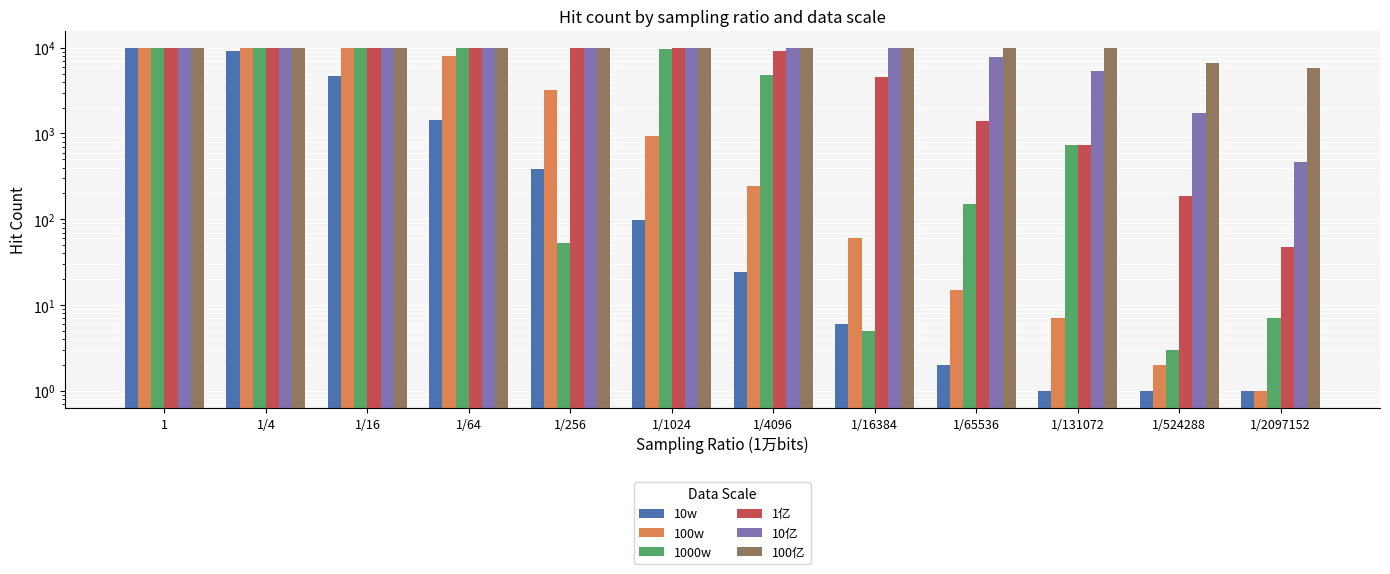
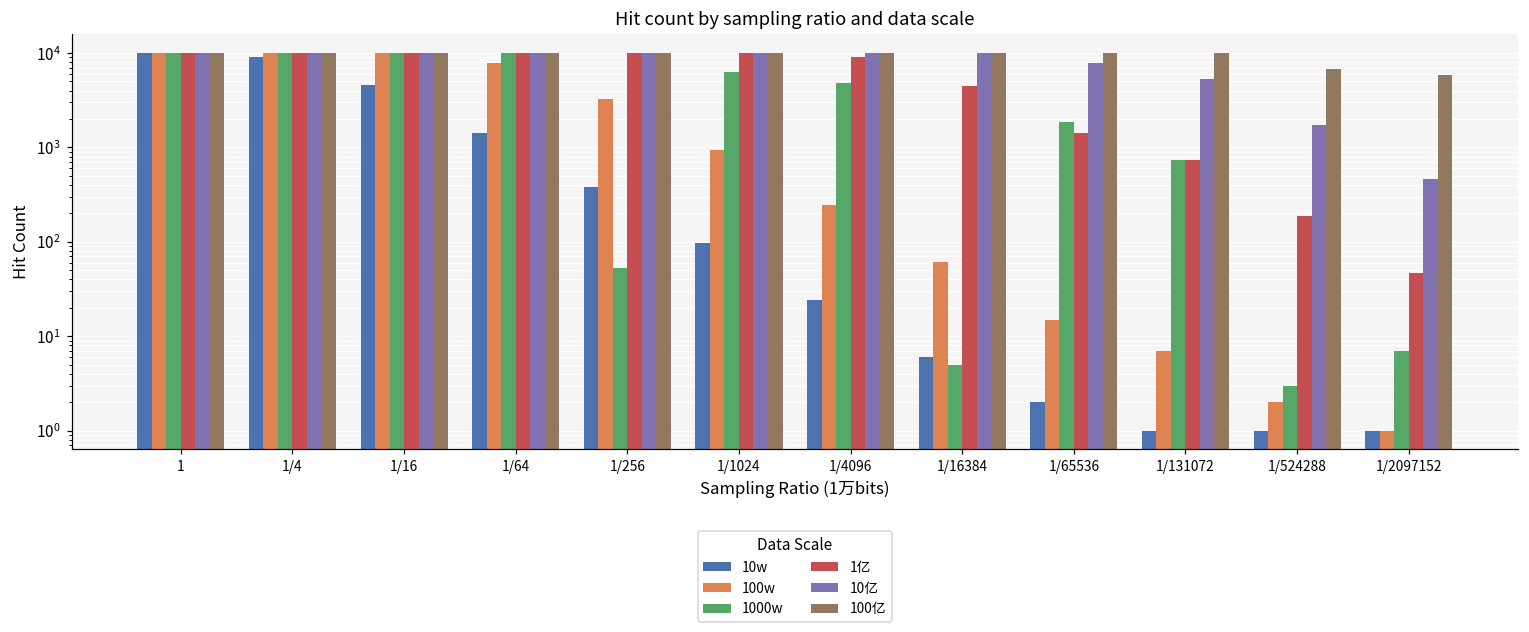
  {
    "1000w": {
      "1": 10000,
      "1/4": 10000,
      "1/16": 10000,
      "1/64": 10000,
      "1/256": 50,
-     "1/1024": 10000,
+     "1/1024": 6000,
      "1/4096": 5000,
      "1/16384": 5,
-     "1/65536": 150,
+     "1/65536": 1900,
      "1/131072": 700,
      "1/524288": 3,
      "1/2097152": 7
    },
    "100亿": {
      "1": 10000,
      "1/4": 10000,
      "1/16": 10000,
      "1/64": 10000,
      "1/256": 10000,
      "1/1024": 10000,
      "1/4096": 10000,
      "1/16384": 10000,
      "1/65536": 10000,
      "1/131072": 10000,
      "1/524288": 7000,
      "1/2097152": 6000
    }
  }
